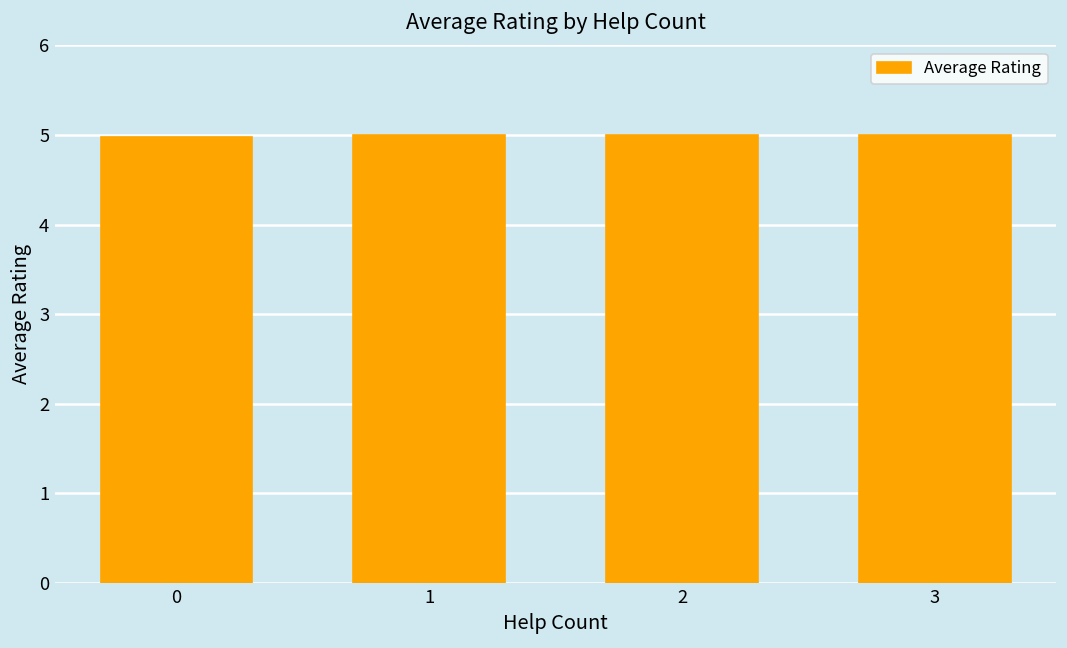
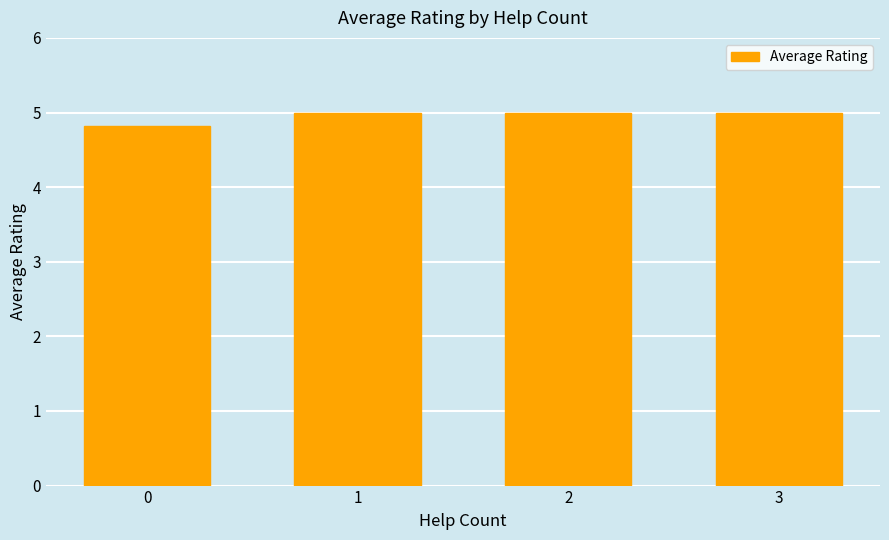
  {
-   "0": 5.0,
+   "0": 4.8,
    "1": 5.0,
    "2": 5.0,
    "3": 5.0
  }
